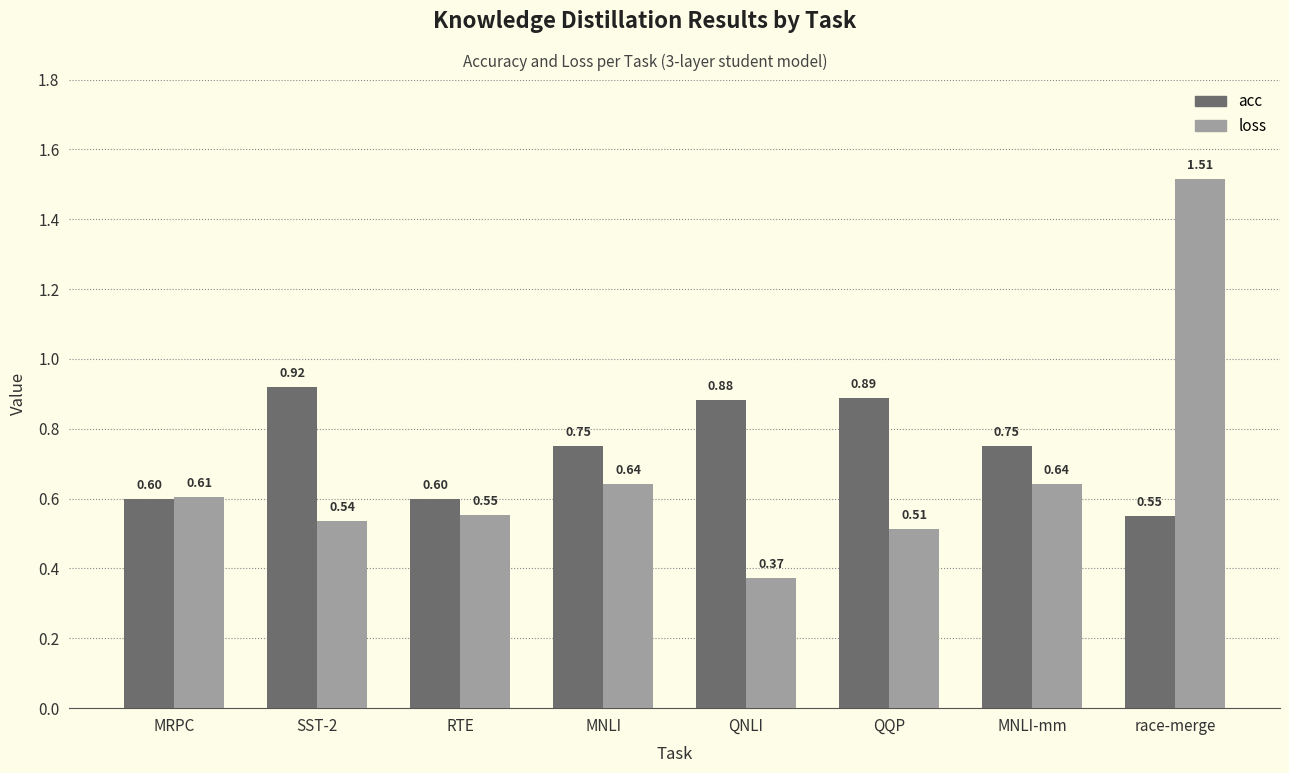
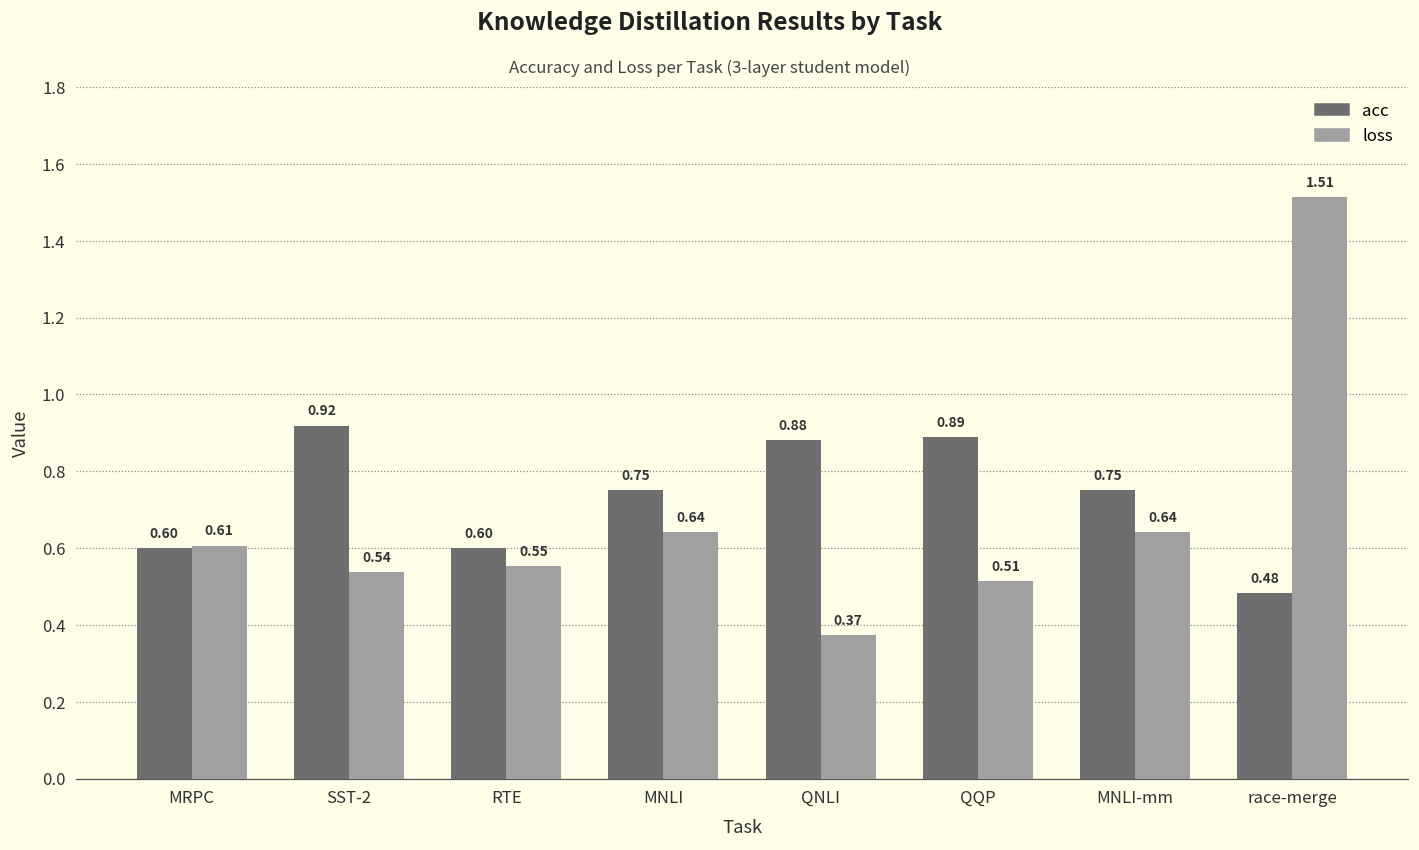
  {
    "acc": {
      "MRPC": 0.60,
      "SST-2": 0.92,
      "RTE": 0.60,
      "MNLI": 0.75,
      "QNLI": 0.88,
      "QQP": 0.89,
      "MNLI-mm": 0.75,
-     "race-merge": 0.55
+     "race-merge": 0.48
    },
    "loss": {
      "MRPC": 0.61,
      "SST-2": 0.54,
      "RTE": 0.55,
      "MNLI": 0.64,
      "QNLI": 0.37,
      "QQP": 0.51,
      "MNLI-mm": 0.64,
      "race-merge": 1.51
    }
  }
